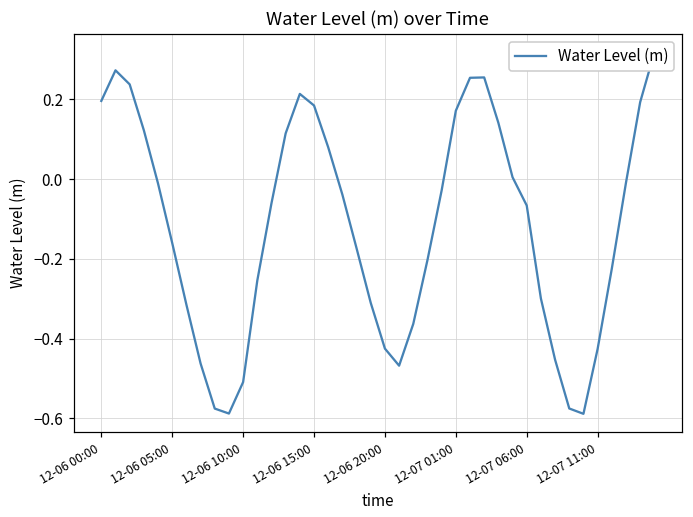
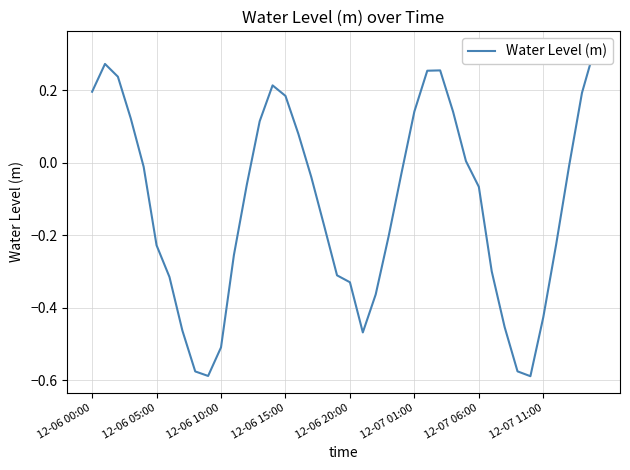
  {
    "12-06 00:00": 0.20,
-   "12-06 05:00": -0.16,
+   "12-06 05:00": -0.23,
    "12-06 10:00": -0.51,
    "12-06 15:00": 0.18,
-   "12-06 20:00": -0.43,
-   "12-07 01:00": 0.17,
+   "12-06 20:00": -0.33,
+   "12-07 01:00": 0.14,
    "12-07 06:00": -0.07,
    "12-07 11:00": -0.43
  }
